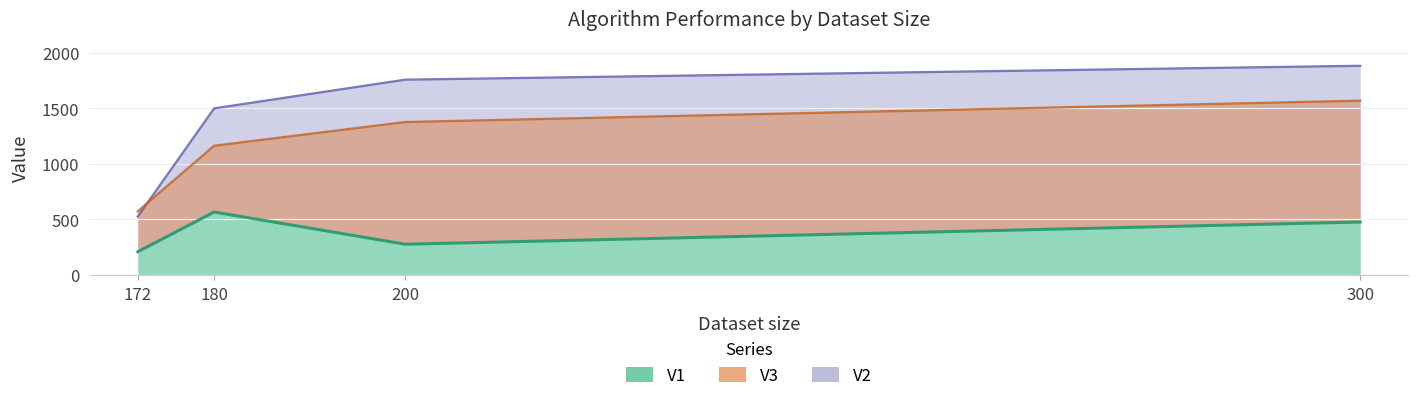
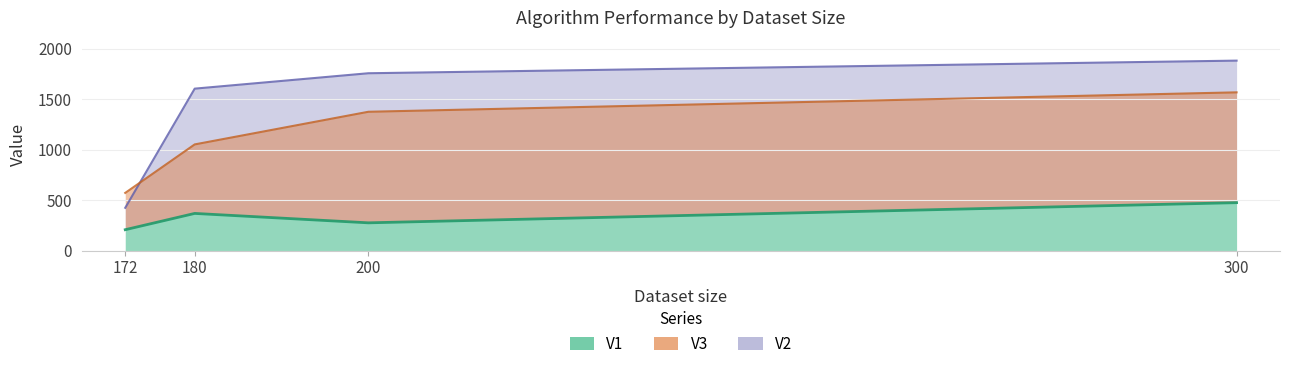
  {
    "V2": {
-     "172": 520,
-     "180": 1500,
+     "172": 420,
+     "180": 1610,
      "200": 1760,
      "300": 1880
    },
    "V3": {
      "172": 570,
-     "180": 1160,
+     "180": 1050,
      "200": 1380,
      "300": 1570
    },
    "V1": {
      "172": 210,
-     "180": 570,
+     "180": 370,
      "200": 280,
      "300": 480
    }
  }
